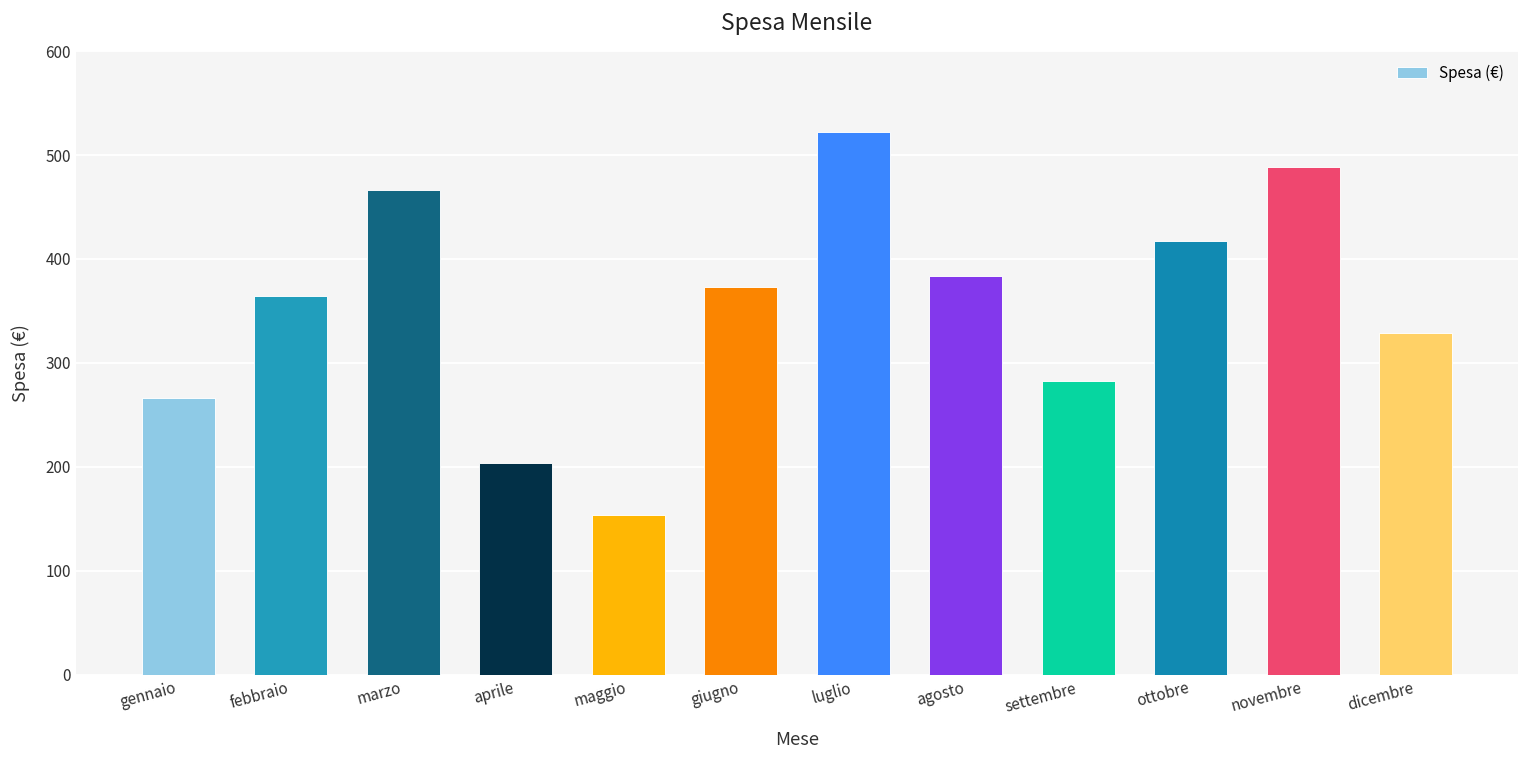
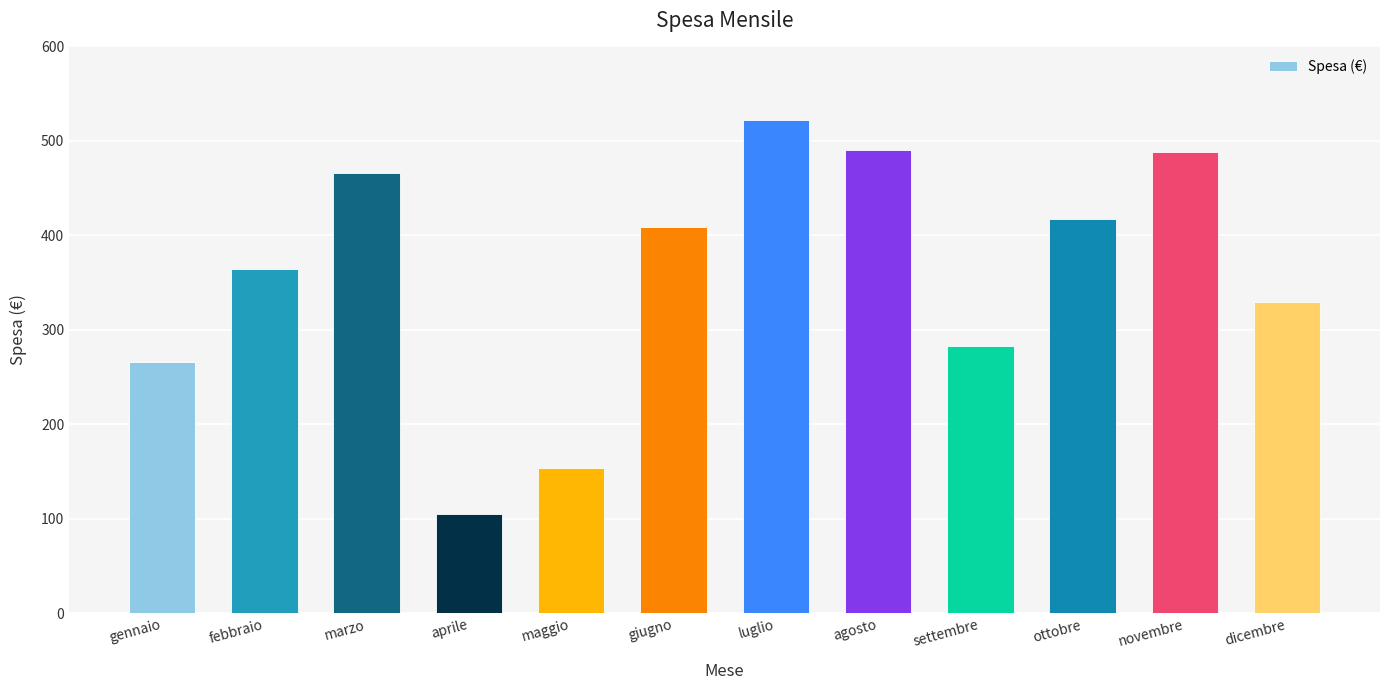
  {
    "gennaio": 270,
    "febbraio": 360,
    "marzo": 470,
-   "aprile": 200,
+   "aprile": 110,
    "maggio": 150,
-   "giugno": 370,
+   "giugno": 410,
    "luglio": 520,
-   "agosto": 380,
+   "agosto": 490,
    "settembre": 280,
    "ottobre": 420,
    "novembre": 490,
    "dicembre": 330
  }
